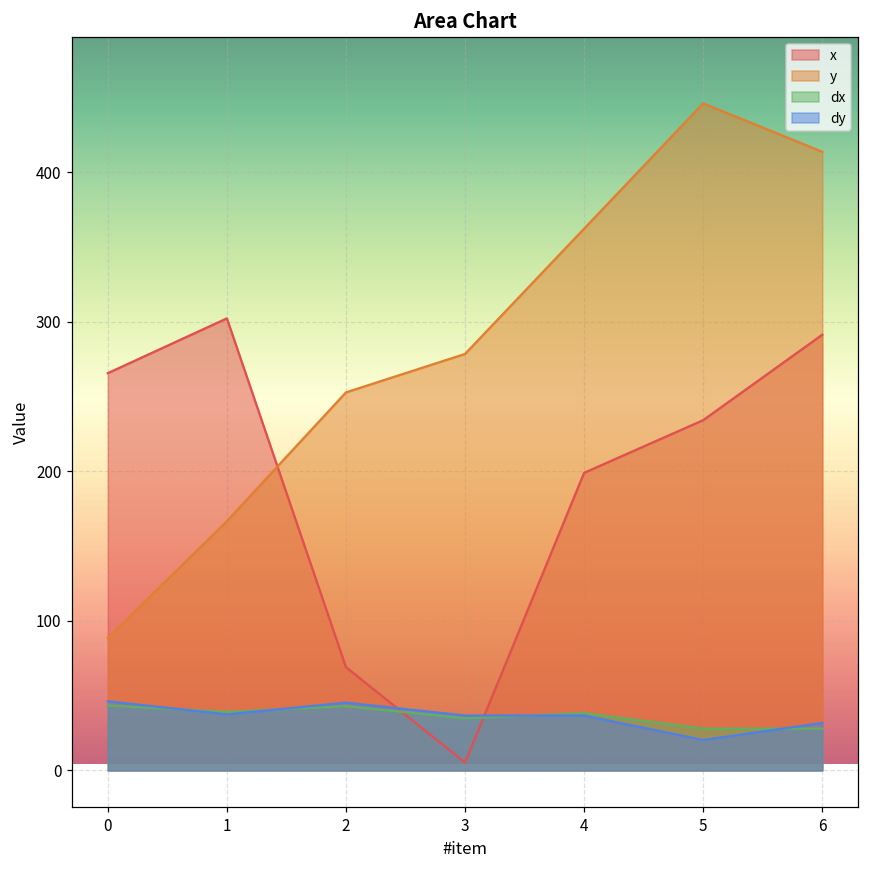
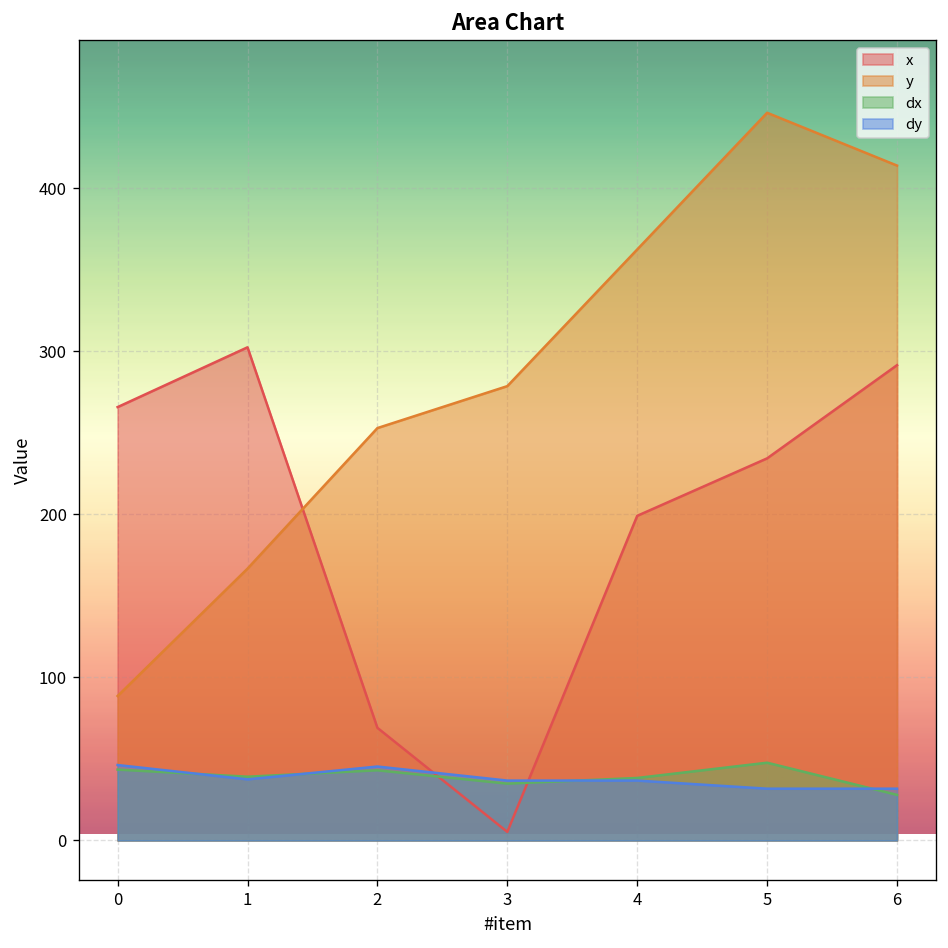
  {
    "dx": {
      "0": 43,
      "2": 43,
-     "5": 28,
+     "5": 48,
      "6": 28
    },
    "dy": {
      "0": 46,
      "2": 45,
-     "5": 20,
+     "5": 32,
      "6": 32
    }
  }
